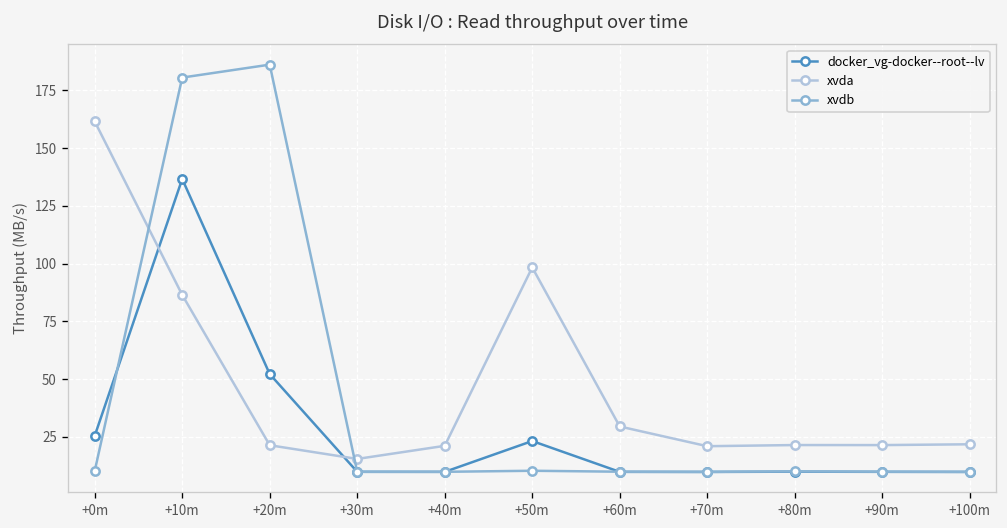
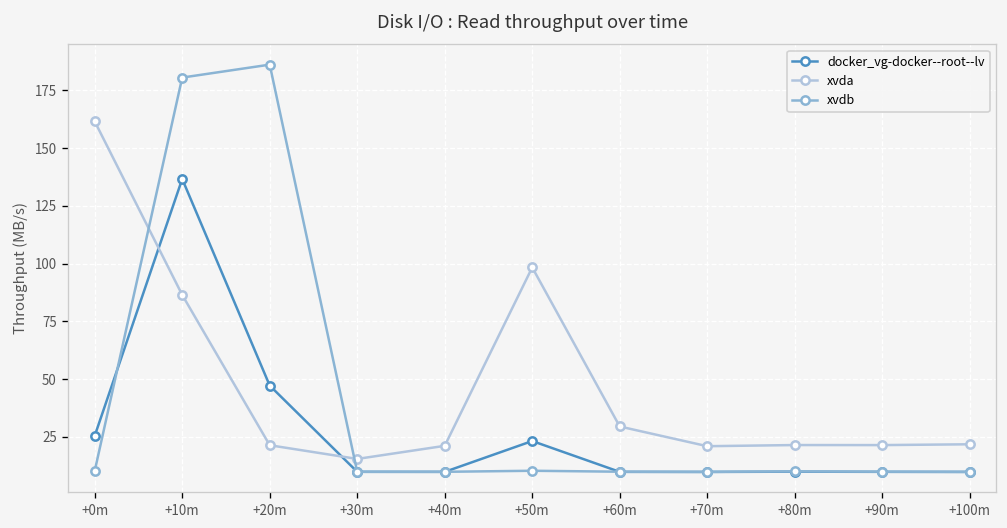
  {
    "docker_vg-docker--root--lv": {
      "+0m": 25,
      "+10m": 137,
-     "+20m": 52,
+     "+20m": 47,
      "+50m": 23
    }
  }
